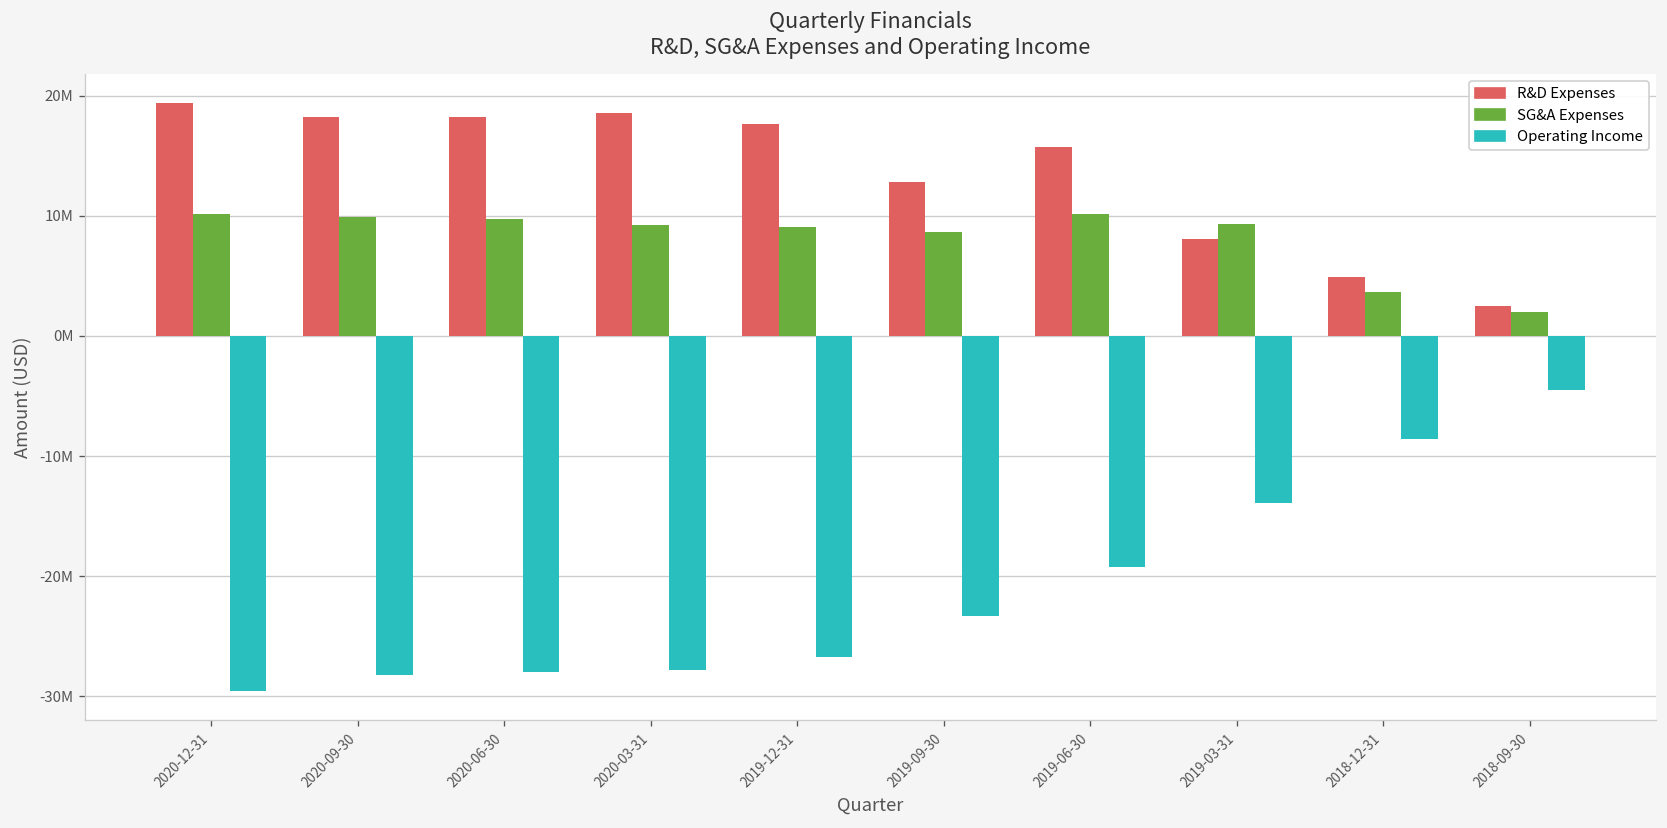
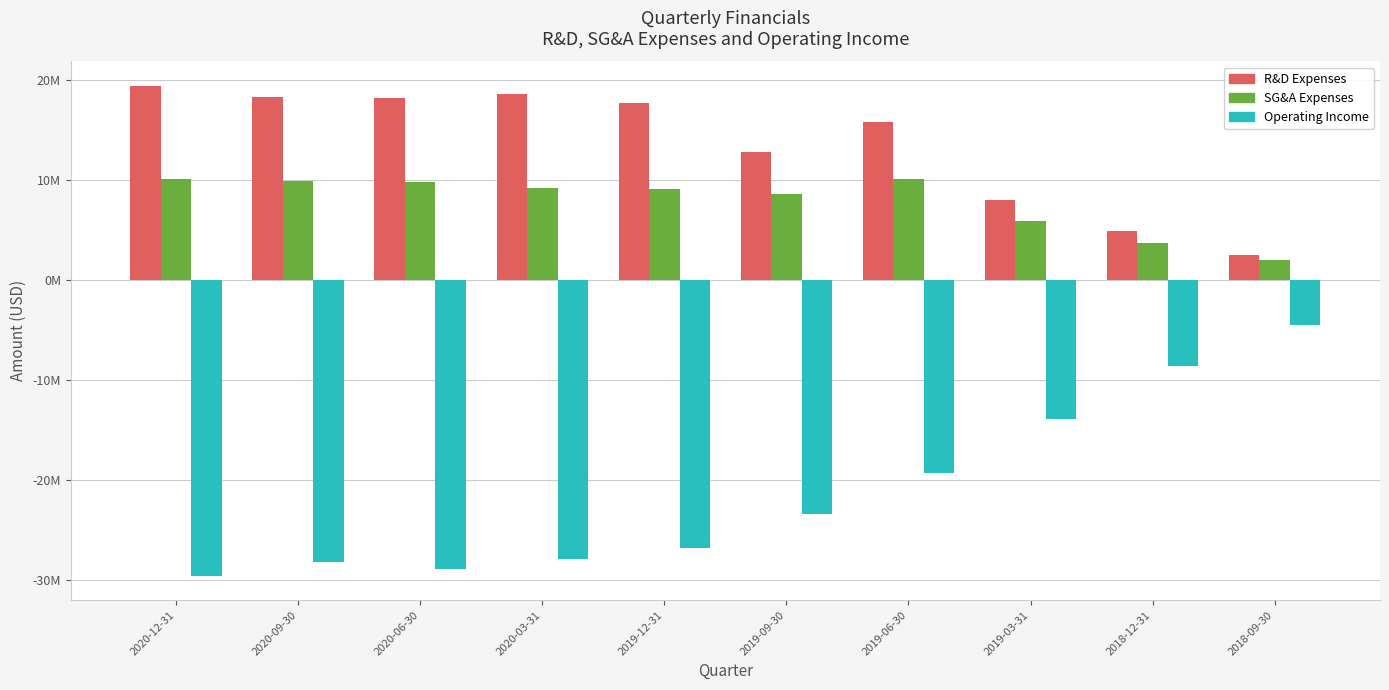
  {
    "R&D Expenses": {
      "2020-12-31": 19400000,
      "2020-09-30": 18300000,
      "2020-06-30": 18200000,
      "2020-03-31": 18600000,
      "2019-12-31": 17600000,
      "2019-09-30": 12800000,
      "2019-06-30": 15800000,
      "2019-03-31": 8000000,
      "2018-12-31": 4900000,
      "2018-09-30": 2500000
    },
    "SG&A Expenses": {
      "2020-12-31": 10100000,
      "2020-09-30": 9900000,
      "2020-06-30": 9800000,
      "2020-03-31": 9200000,
      "2019-12-31": 9100000,
      "2019-09-30": 8600000,
      "2019-06-30": 10100000,
-     "2019-03-31": 9300000,
+     "2019-03-31": 5900000,
      "2018-12-31": 3700000,
      "2018-09-30": 2000000
    },
    "Operating Income": {
      "2020-12-31": -29500000,
      "2020-09-30": -28200000,
-     "2020-06-30": -28000000,
+     "2020-06-30": -28900000,
      "2020-03-31": -27800000,
      "2019-12-31": -26700000,
      "2019-09-30": -23300000,
      "2019-06-30": -19200000,
      "2019-03-31": -13900000,
      "2018-12-31": -8600000,
      "2018-09-30": -4500000
    }
  }
